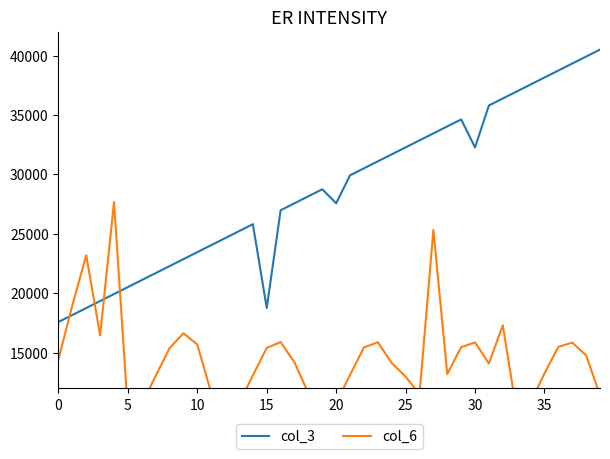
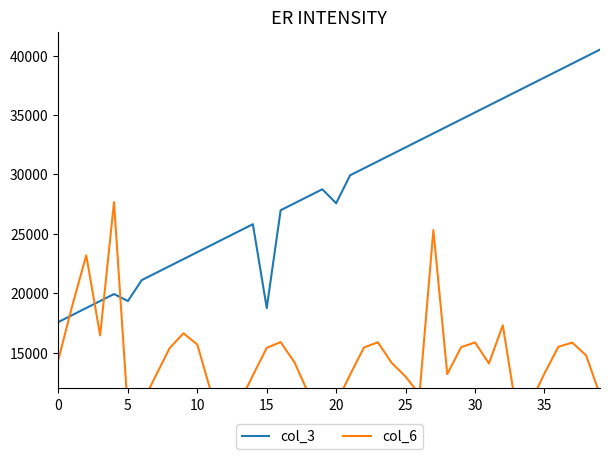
  {
    "col_3": {
      "0": 17600,
-     "5": 20500,
+     "5": 19400,
      "10": 23500,
      "15": 18800,
      "20": 27600,
      "25": 32300,
-     "30": 32300,
+     "30": 35200,
      "35": 38200
    },
    "col_6": {
      "0": 14500,
      "10": 15700,
      "15": 15400,
      "25": 13000,
      "30": 15900,
      "35": 13300
    }
  }
